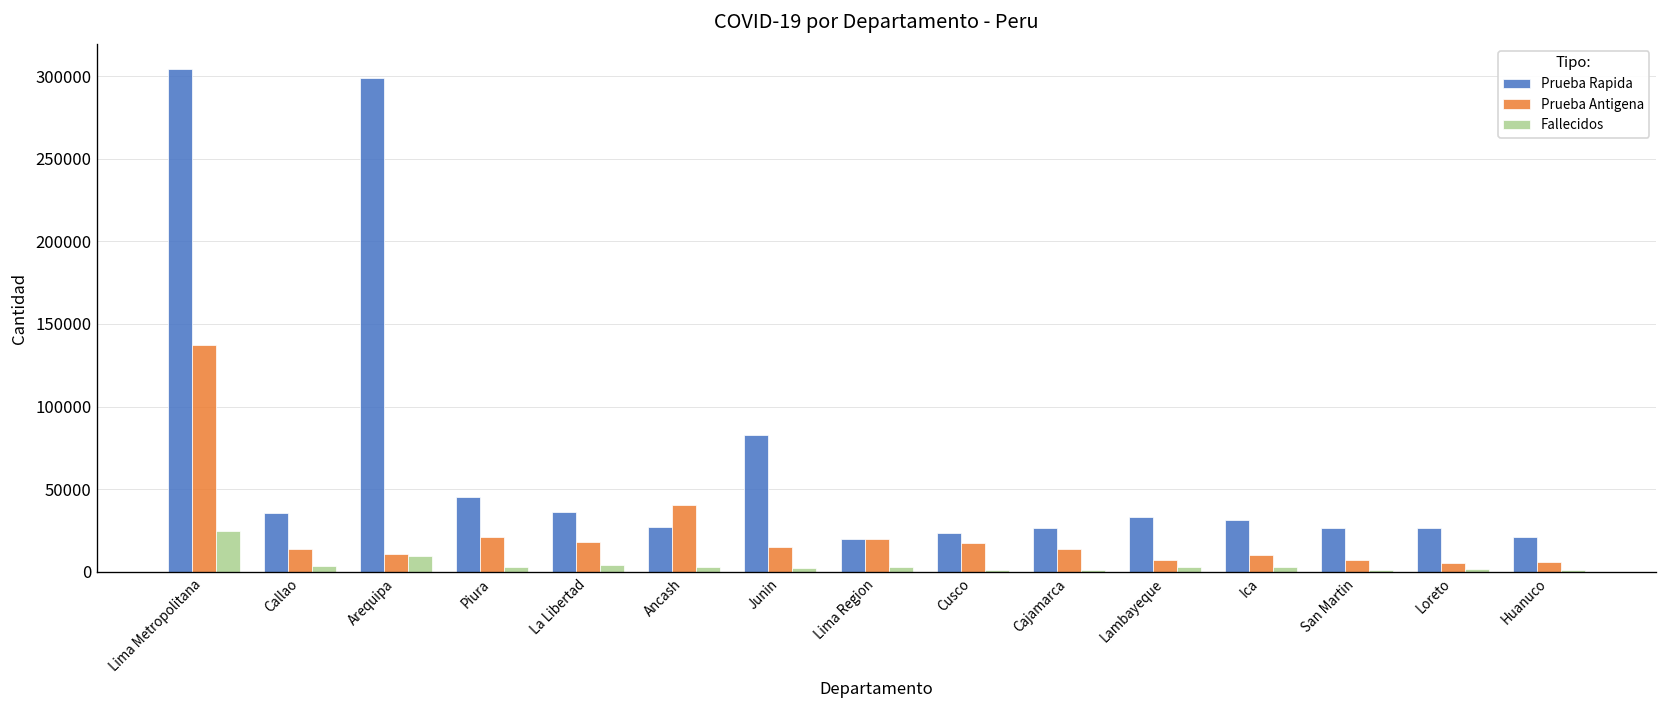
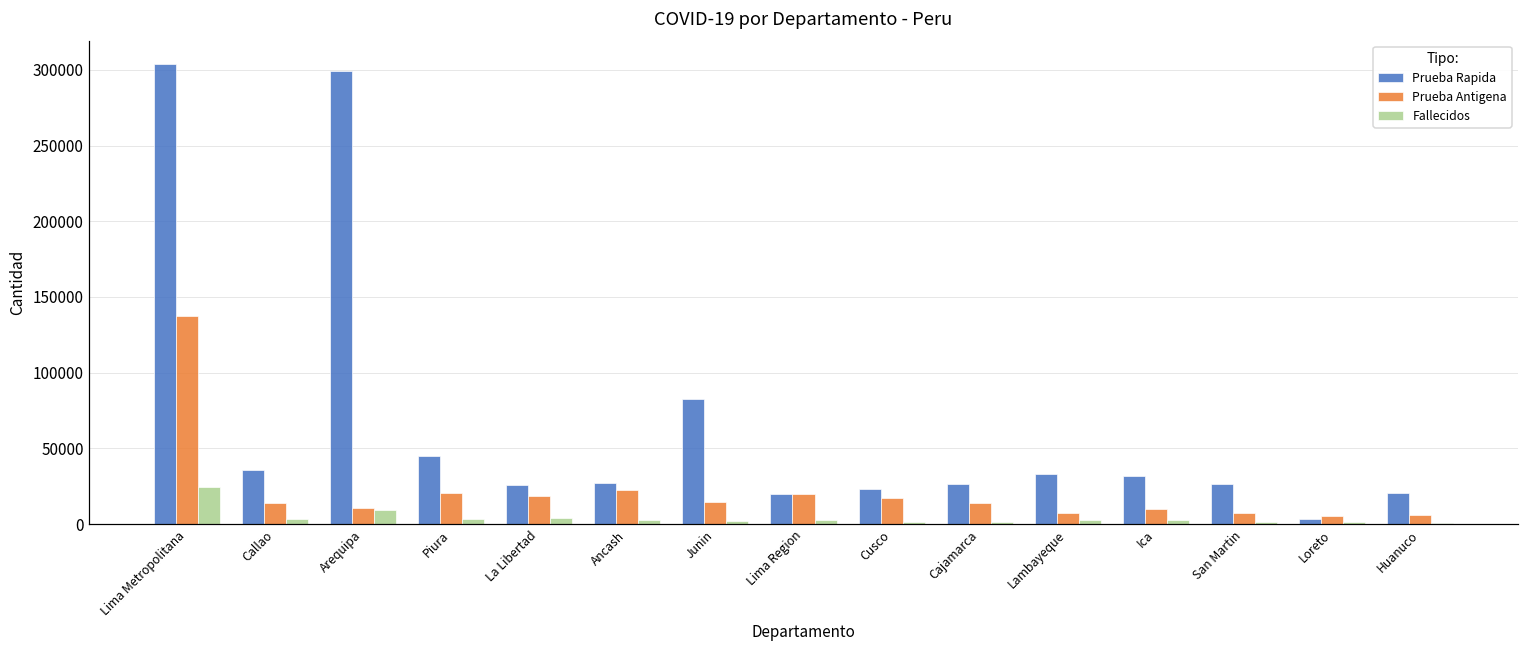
  {
    "Prueba Rapida": {
      "Lima Metropolitana": 304000,
      "Callao": 36000,
      "Arequipa": 299000,
      "Piura": 45000,
-     "La Libertad": 36000,
+     "La Libertad": 26000,
      "Ancash": 27000,
      "Junin": 83000,
      "Lima Region": 20000,
      "Cusco": 23000,
      "Cajamarca": 27000,
      "Lambayeque": 33000,
      "Ica": 32000,
      "San Martin": 27000,
-     "Loreto": 26000,
+     "Loreto": 4000,
      "Huanuco": 21000
    },
    "Prueba Antigena": {
      "Lima Metropolitana": 137000,
      "Callao": 14000,
      "Arequipa": 11000,
      "Piura": 21000,
      "La Libertad": 18000,
-     "Ancash": 40000,
+     "Ancash": 23000,
      "Junin": 15000,
      "Lima Region": 20000,
      "Cusco": 17000,
      "Cajamarca": 14000,
      "Lambayeque": 7000,
      "Ica": 10000,
      "San Martin": 7000,
      "Loreto": 5000,
      "Huanuco": 6000
    },
    "Fallecidos": {
      "Lima Metropolitana": 25000,
      "Callao": 3000,
      "Arequipa": 9000,
      "Piura": 3000,
      "La Libertad": 4000,
      "Ancash": 3000,
      "Junin": 2000,
      "Lima Region": 3000,
      "Lambayeque": 3000,
      "Ica": 3000
    }
  }
